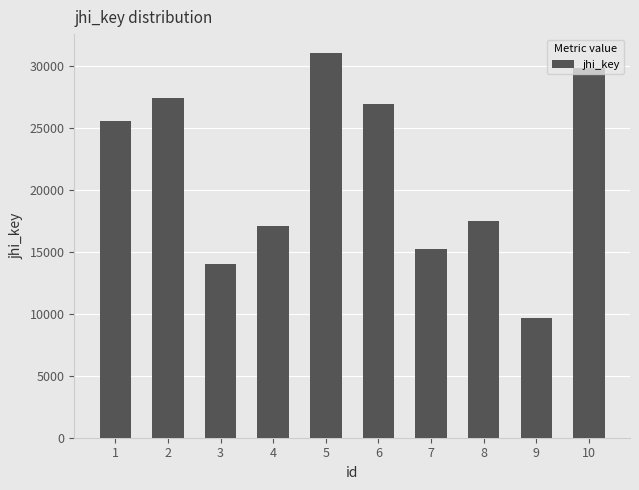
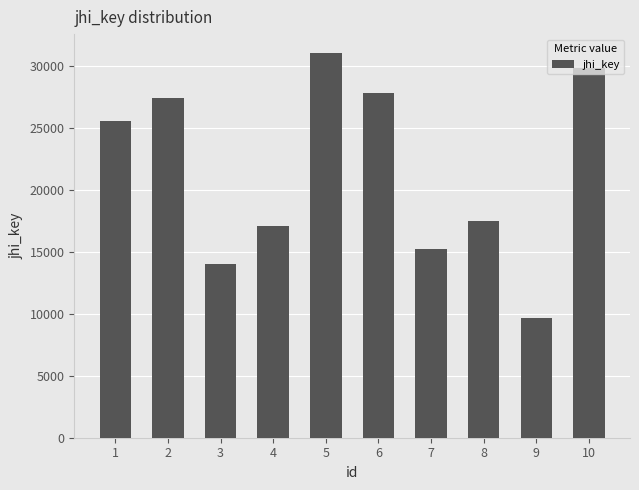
  {
    "1": 25600,
    "2": 27500,
    "3": 14000,
    "4": 17100,
    "5": 31100,
-   "6": 26900,
+   "6": 27900,
    "7": 15200,
    "8": 17500,
    "9": 9700
  }
